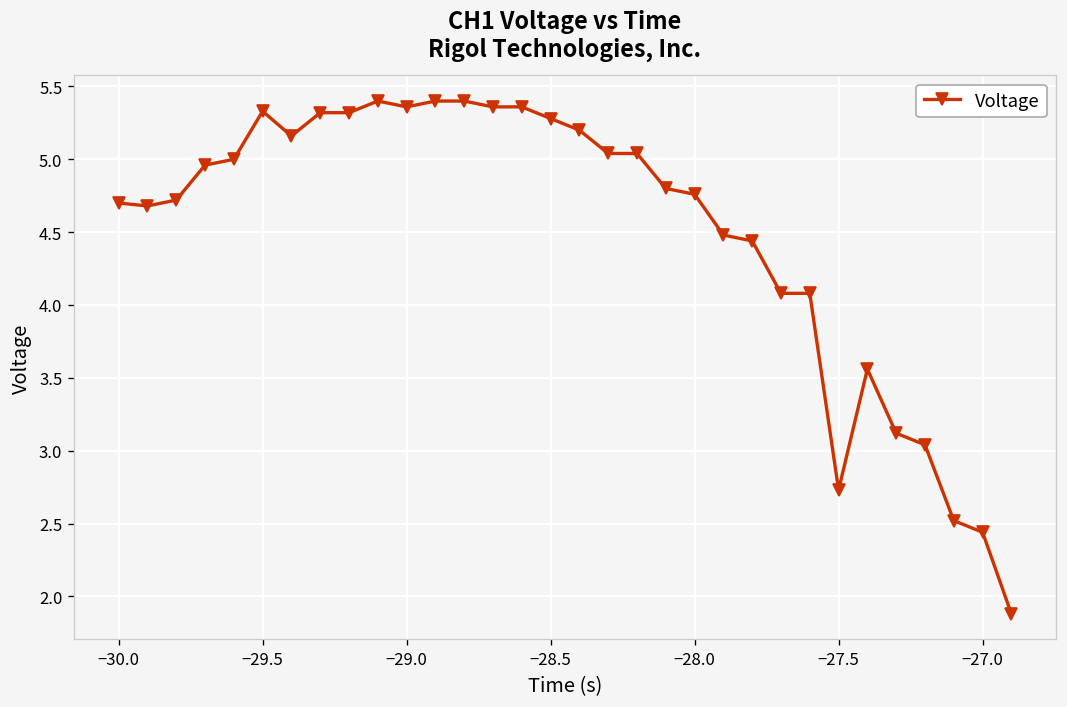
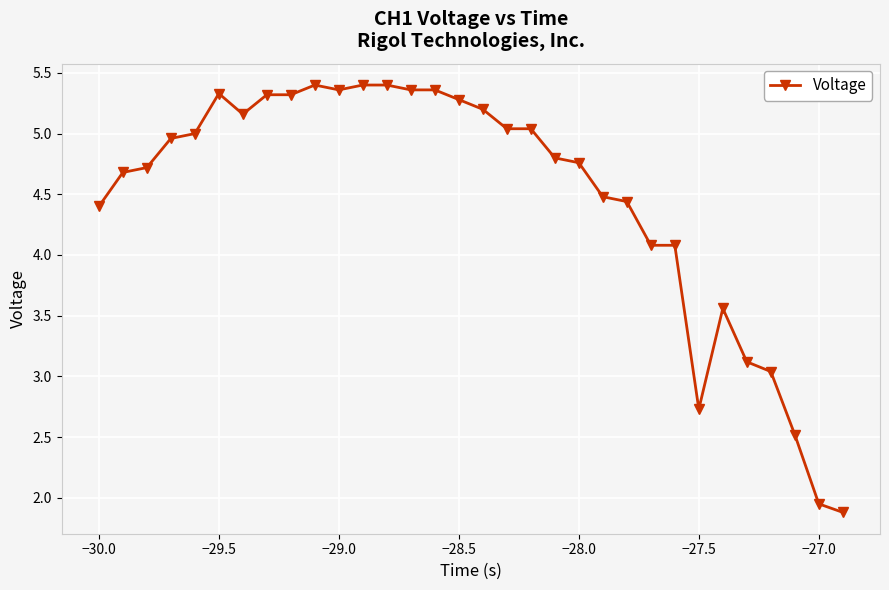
  {
-   "−30.0": 4.7,
+   "−30.0": 4.4,
    "−29.5": 5.33,
    "−29.0": 5.36,
    "−28.5": 5.28,
    "−28.0": 4.76,
    "−27.5": 2.73,
-   "−27.0": 2.44
+   "−27.0": 1.95
  }
